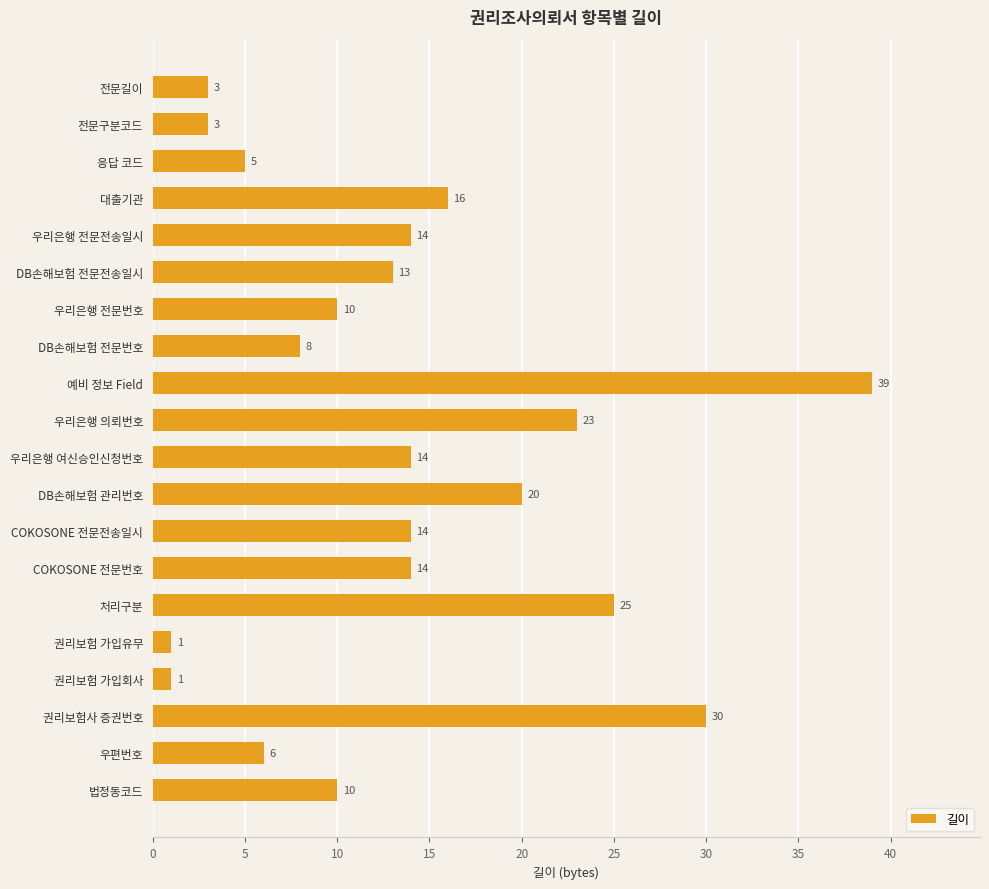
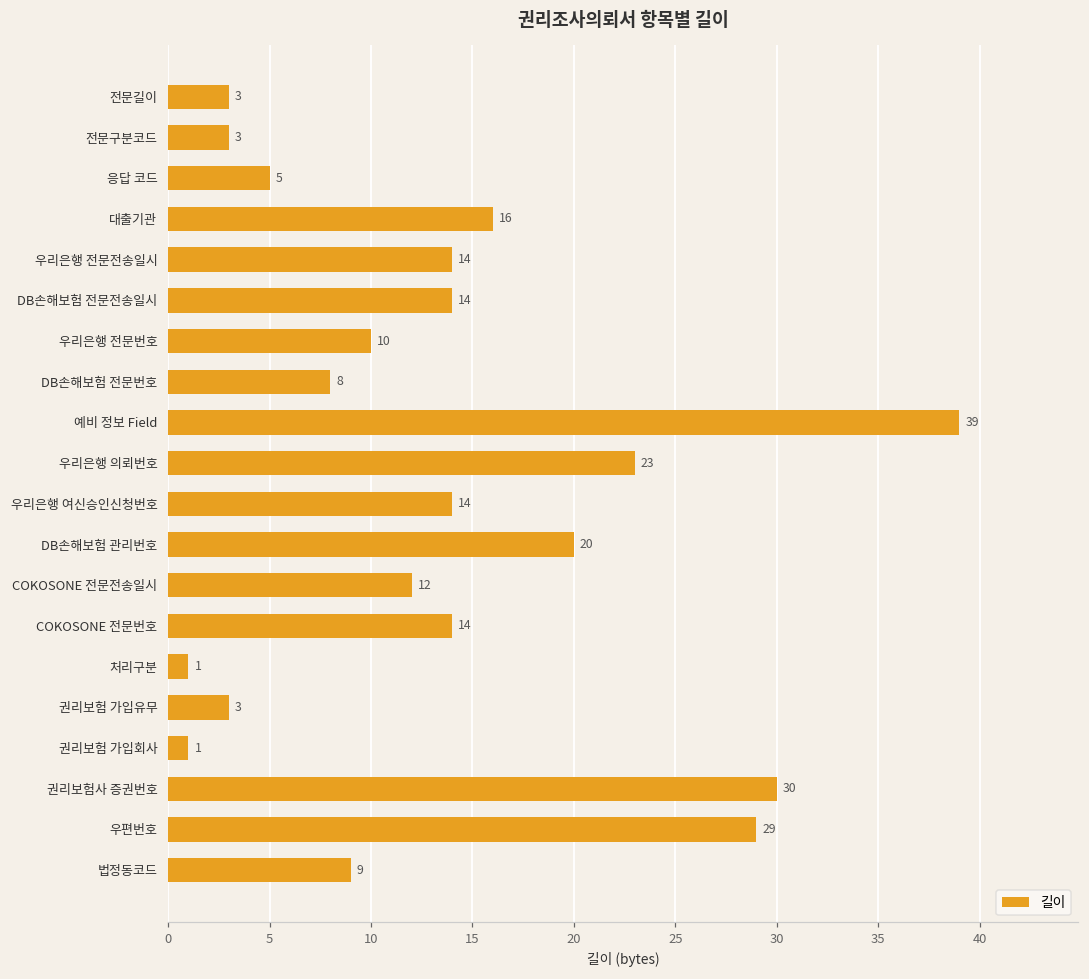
  {
    "전문길이": 3,
    "전문구분코드": 3,
    "응답 코드": 5,
    "대출기관": 16,
    "우리은행 전문전송일시": 14,
-   "DB손해보험 전문전송일시": 13,
+   "DB손해보험 전문전송일시": 14,
    "우리은행 전문번호": 10,
    "DB손해보험 전문번호": 8,
    "예비 정보 Field": 39,
    "우리은행 의뢰번호": 23,
    "우리은행 여신승인신청번호": 14,
    "DB손해보험 관리번호": 20,
-   "COKOSONE 전문전송일시": 14,
+   "COKOSONE 전문전송일시": 12,
    "COKOSONE 전문번호": 14,
-   "처리구분": 25,
-   "권리보험 가입유무": 1,
+   "처리구분": 1,
+   "권리보험 가입유무": 3,
    "권리보험 가입회사": 1,
    "권리보험사 증권번호": 30,
-   "우편번호": 6,
-   "법정동코드": 10
+   "우편번호": 29,
+   "법정동코드": 9
  }
